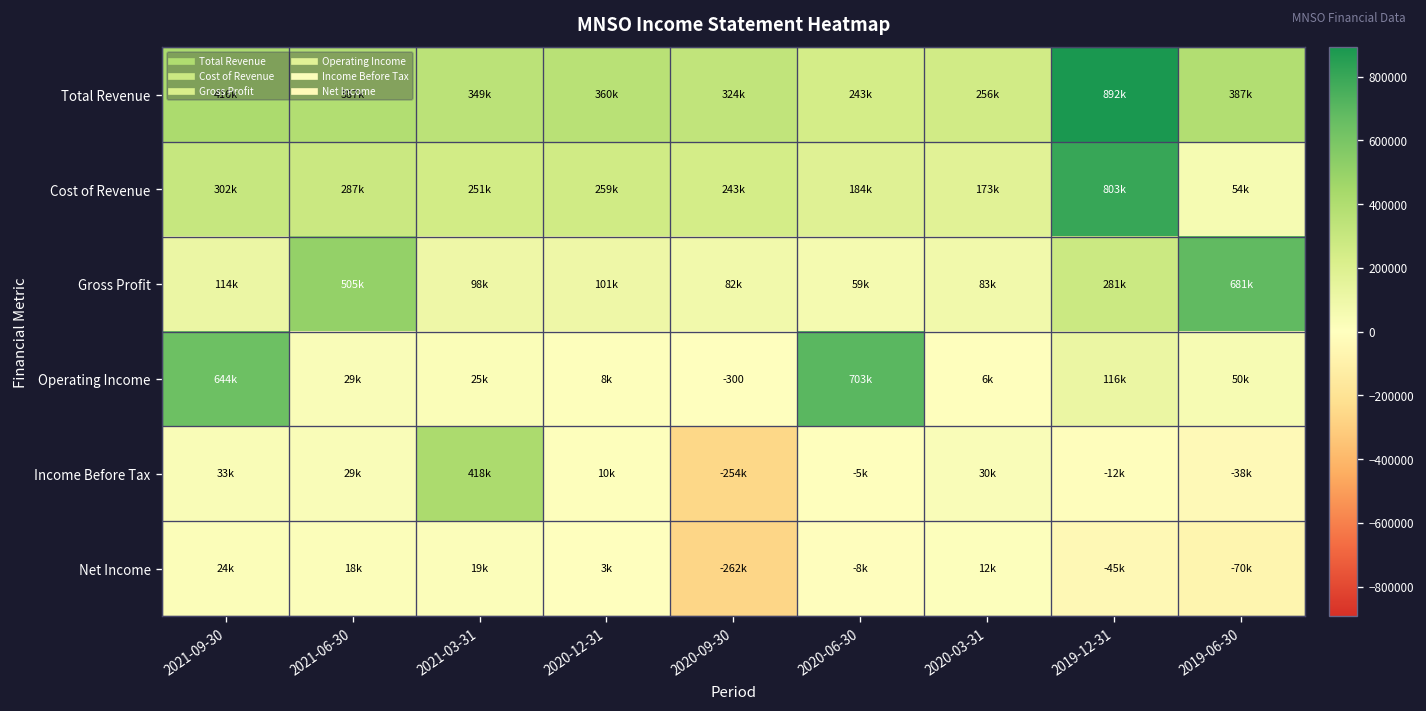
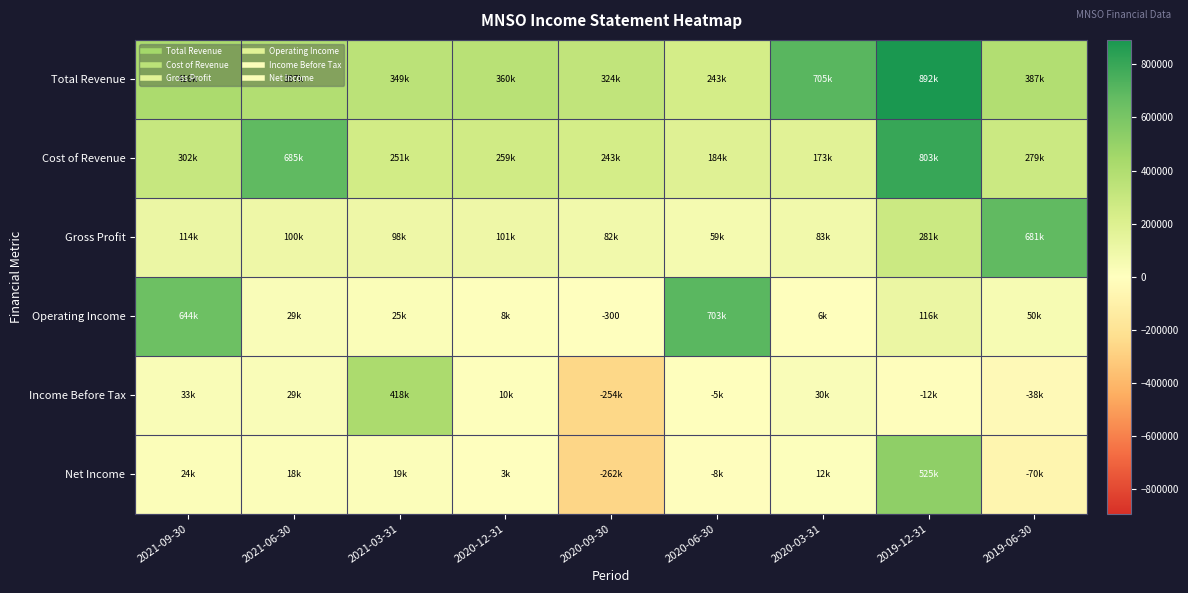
  {
    "Total Revenue": {
      "2021-03-31": "349k",
      "2020-12-31": "360k",
      "2020-09-30": "324k",
      "2020-06-30": "243k",
-     "2020-03-31": "256k",
+     "2020-03-31": "705k",
      "2019-12-31": "892k",
      "2019-06-30": "387k"
    },
    "Cost of Revenue": {
      "2021-09-30": "302k",
-     "2021-06-30": "287k",
+     "2021-06-30": "685k",
      "2021-03-31": "251k",
      "2020-12-31": "259k",
      "2020-09-30": "243k",
      "2020-06-30": "184k",
      "2020-03-31": "173k",
      "2019-12-31": "803k",
-     "2019-06-30": "54k"
+     "2019-06-30": "279k"
    },
    "Gross Profit": {
      "2021-09-30": "114k",
-     "2021-06-30": "505k",
+     "2021-06-30": "100k",
      "2021-03-31": "98k",
      "2020-12-31": "101k",
      "2020-09-30": "82k",
      "2020-06-30": "59k",
      "2020-03-31": "83k",
      "2019-12-31": "281k",
      "2019-06-30": "681k"
    },
    "Operating Income": {
      "2021-09-30": "644k",
      "2021-06-30": "29k",
      "2021-03-31": "25k",
      "2020-12-31": "8k",
      "2020-09-30": "-300",
      "2020-06-30": "703k",
      "2020-03-31": "6k",
      "2019-12-31": "116k",
      "2019-06-30": "50k"
    },
    "Income Before Tax": {
      "2021-09-30": "33k",
      "2021-06-30": "29k",
      "2021-03-31": "418k",
      "2020-12-31": "10k",
      "2020-09-30": "-254k",
      "2020-06-30": "-5k",
      "2020-03-31": "30k",
      "2019-12-31": "-12k",
      "2019-06-30": "-38k"
    },
    "Net Income": {
      "2021-09-30": "24k",
      "2021-06-30": "18k",
      "2021-03-31": "19k",
      "2020-12-31": "3k",
      "2020-09-30": "-262k",
      "2020-06-30": "-8k",
      "2020-03-31": "12k",
-     "2019-12-31": "-45k",
+     "2019-12-31": "525k",
      "2019-06-30": "-70k"
    }
  }
